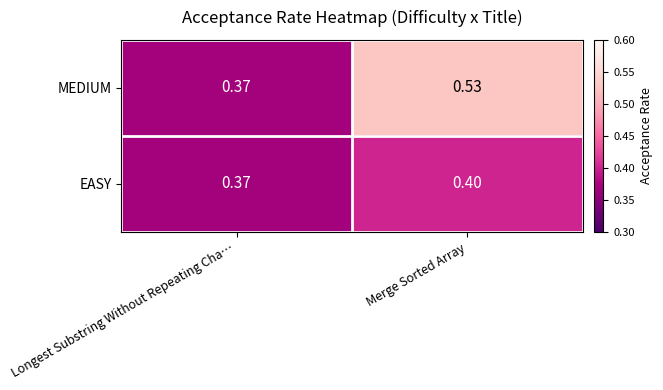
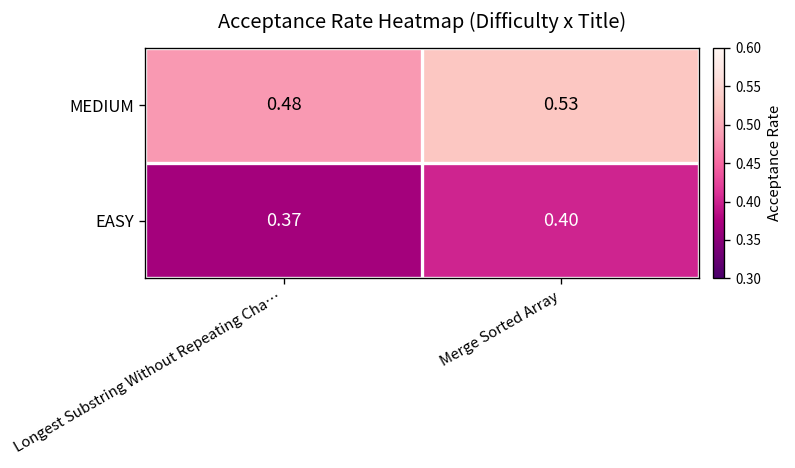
  {
    "MEDIUM": {
-     "Longest Substring Without Repeating Cha…": 0.37,
+     "Longest Substring Without Repeating Cha…": 0.48,
      "Merge Sorted Array": 0.53
    },
    "EASY": {
      "Longest Substring Without Repeating Cha…": 0.37,
      "Merge Sorted Array": 0.40
    }
  }
